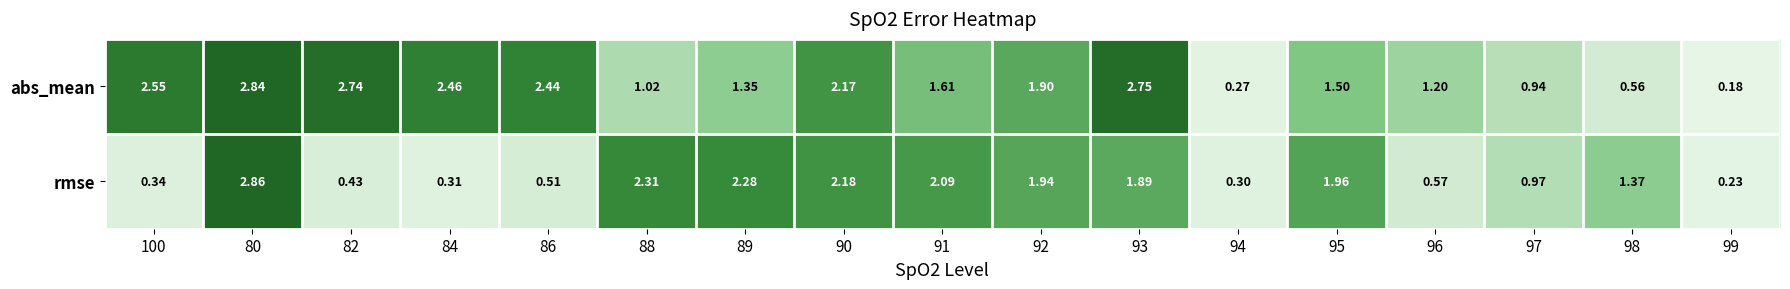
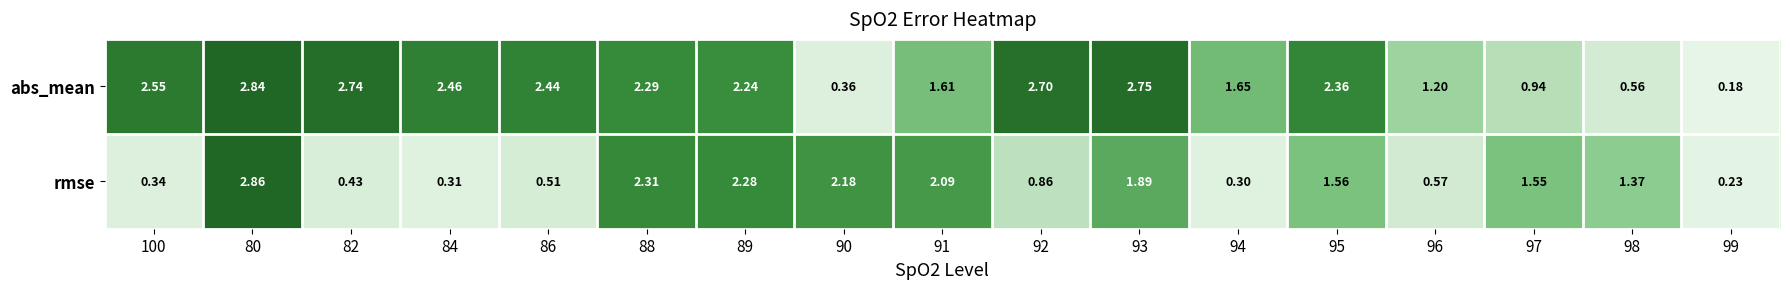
  {
    "abs_mean": {
      "100": 2.55,
      "80": 2.84,
      "82": 2.74,
      "84": 2.46,
      "86": 2.44,
-     "88": 1.02,
-     "89": 1.35,
-     "90": 2.17,
+     "88": 2.29,
+     "89": 2.24,
+     "90": 0.36,
      "91": 1.61,
-     "92": 1.90,
+     "92": 2.70,
      "93": 2.75,
-     "94": 0.27,
-     "95": 1.50,
+     "94": 1.65,
+     "95": 2.36,
      "96": 1.20,
      "97": 0.94,
      "98": 0.56,
      "99": 0.18
    },
    "rmse": {
      "100": 0.34,
      "80": 2.86,
      "82": 0.43,
      "84": 0.31,
      "86": 0.51,
      "88": 2.31,
      "89": 2.28,
      "90": 2.18,
      "91": 2.09,
-     "92": 1.94,
+     "92": 0.86,
      "93": 1.89,
      "94": 0.30,
-     "95": 1.96,
+     "95": 1.56,
      "96": 0.57,
-     "97": 0.97,
+     "97": 1.55,
      "98": 1.37,
      "99": 0.23
    }
  }
